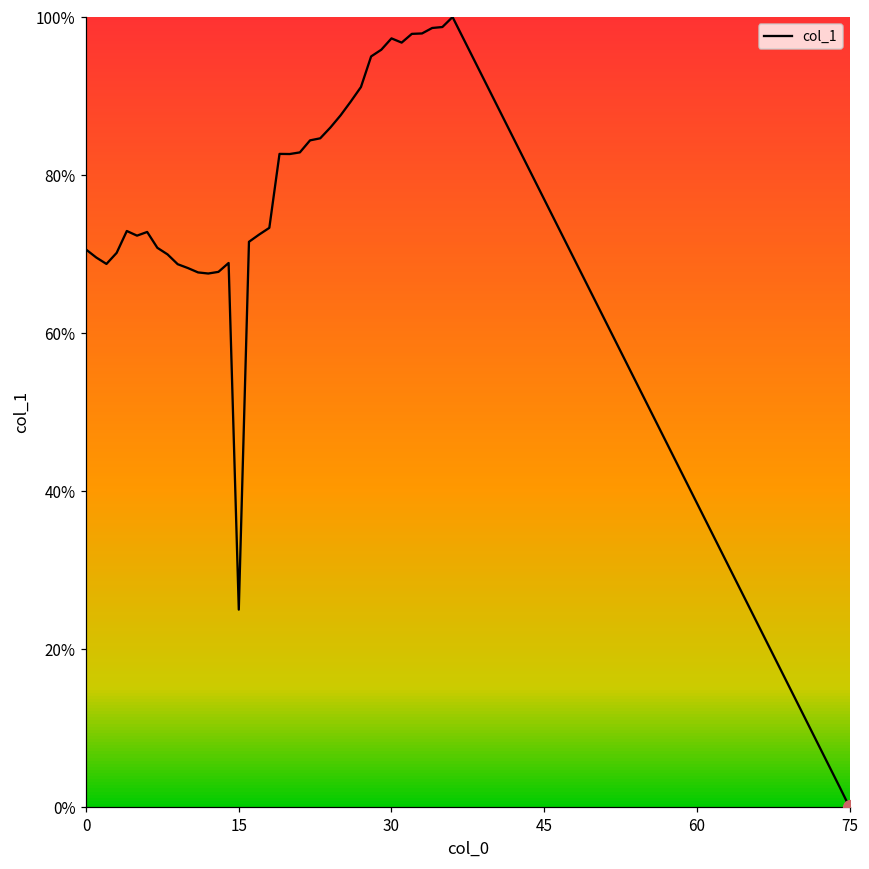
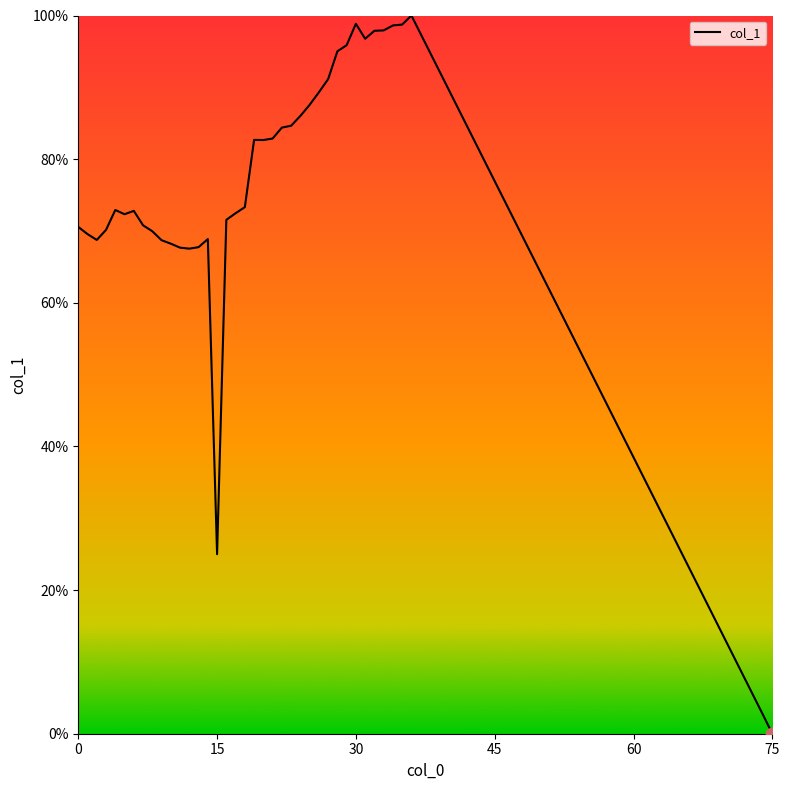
  {
    "col_1": {
      "0": "71%",
      "15": "25%",
-     "30": "97%"
+     "30": "99%"
    }
  }
